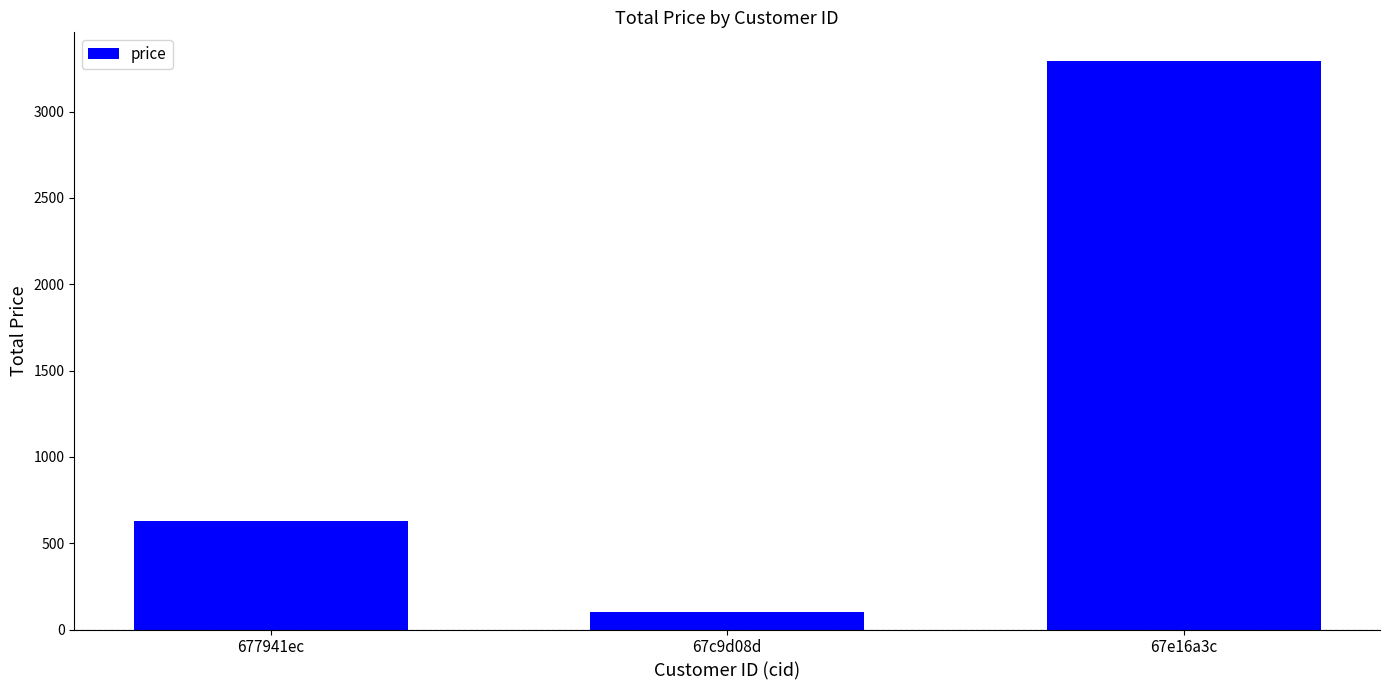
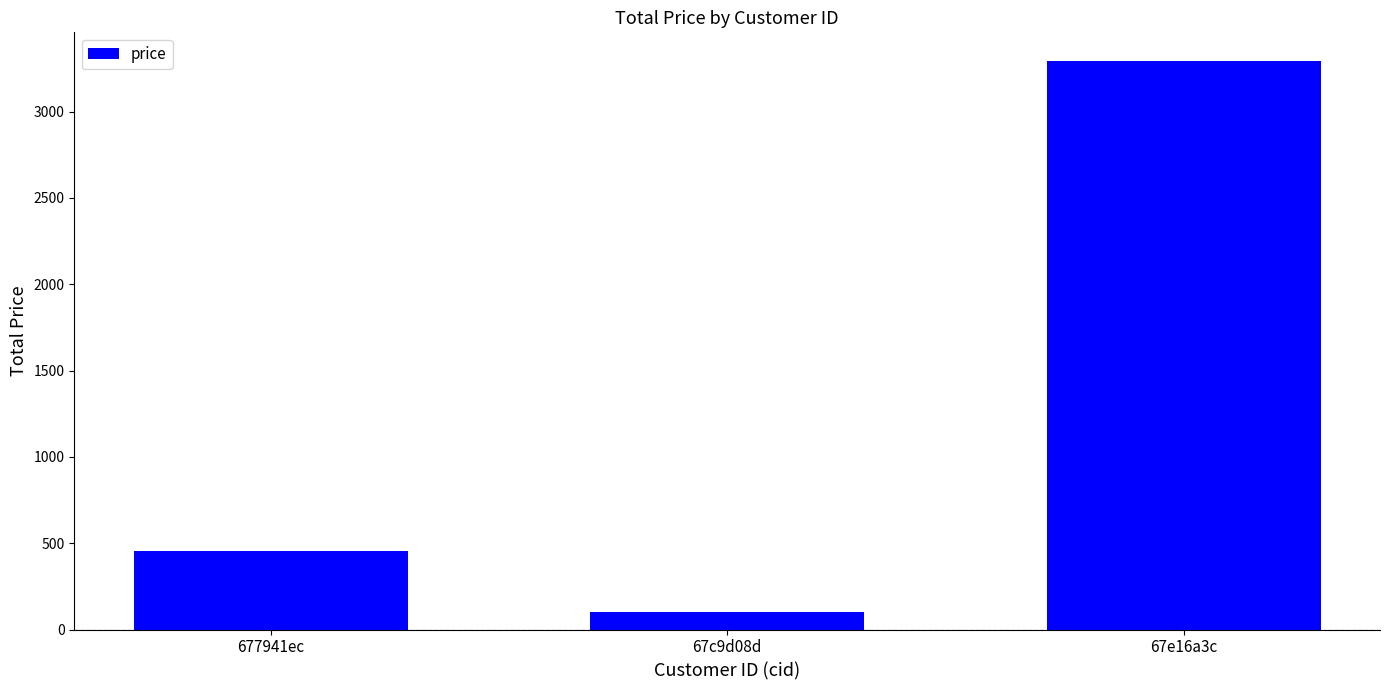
  {
-   "677941ec": 630,
+   "677941ec": 460,
    "67c9d08d": 100,
    "67e16a3c": 3300
  }
